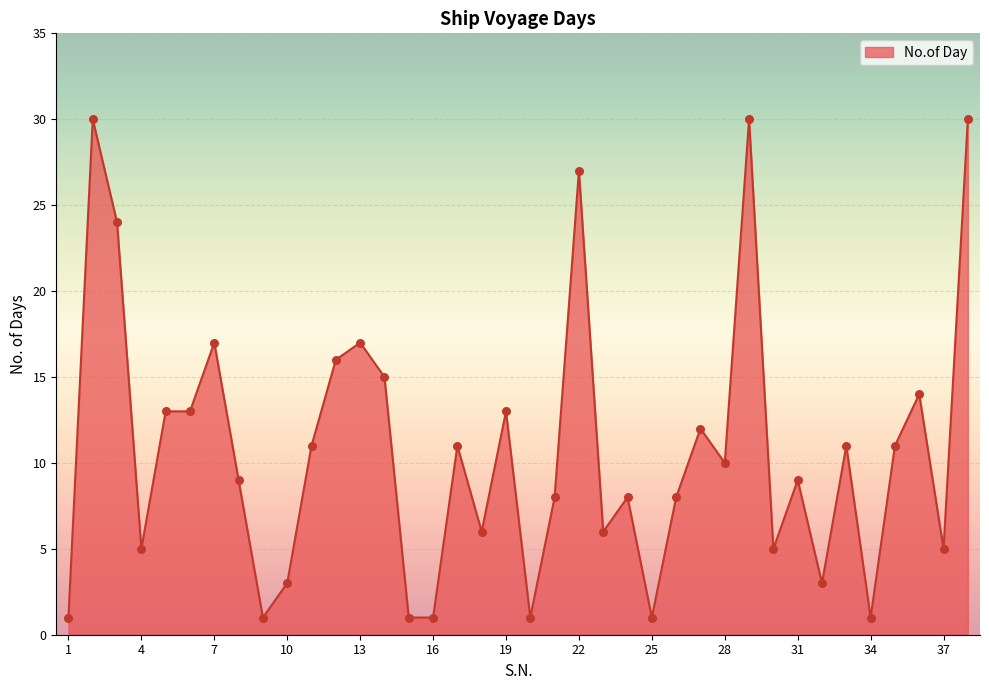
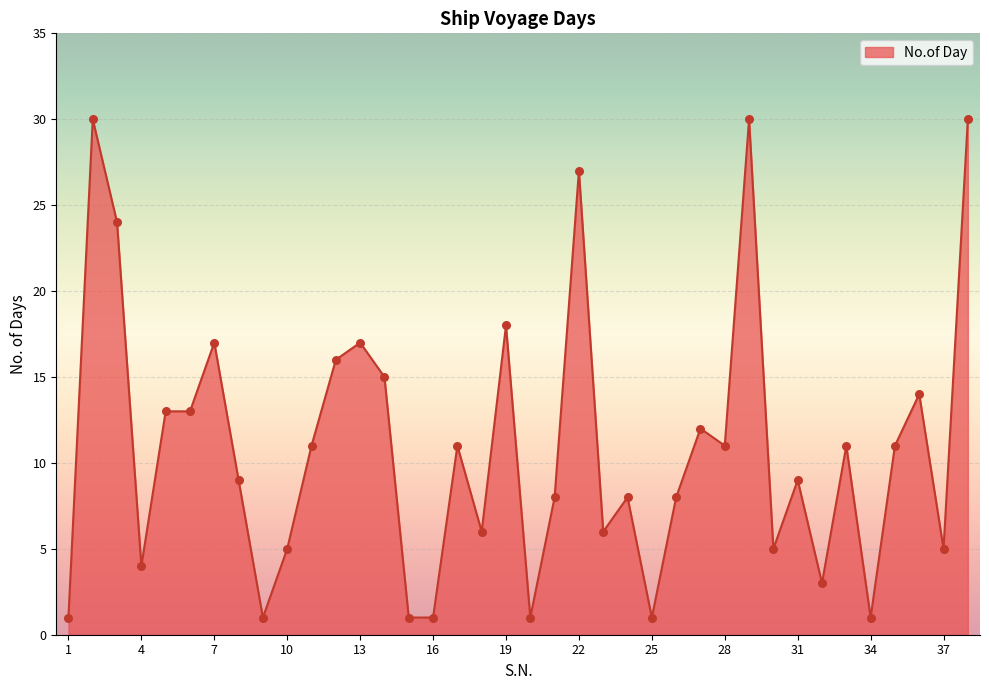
  {
    "1": 1,
-   "4": 5,
+   "4": 4,
    "7": 17,
-   "10": 3,
+   "10": 5,
    "13": 17,
    "16": 1,
-   "19": 13,
+   "19": 18,
    "22": 27,
    "25": 1,
-   "28": 10,
+   "28": 11,
    "31": 9,
    "34": 1,
    "37": 5
  }
